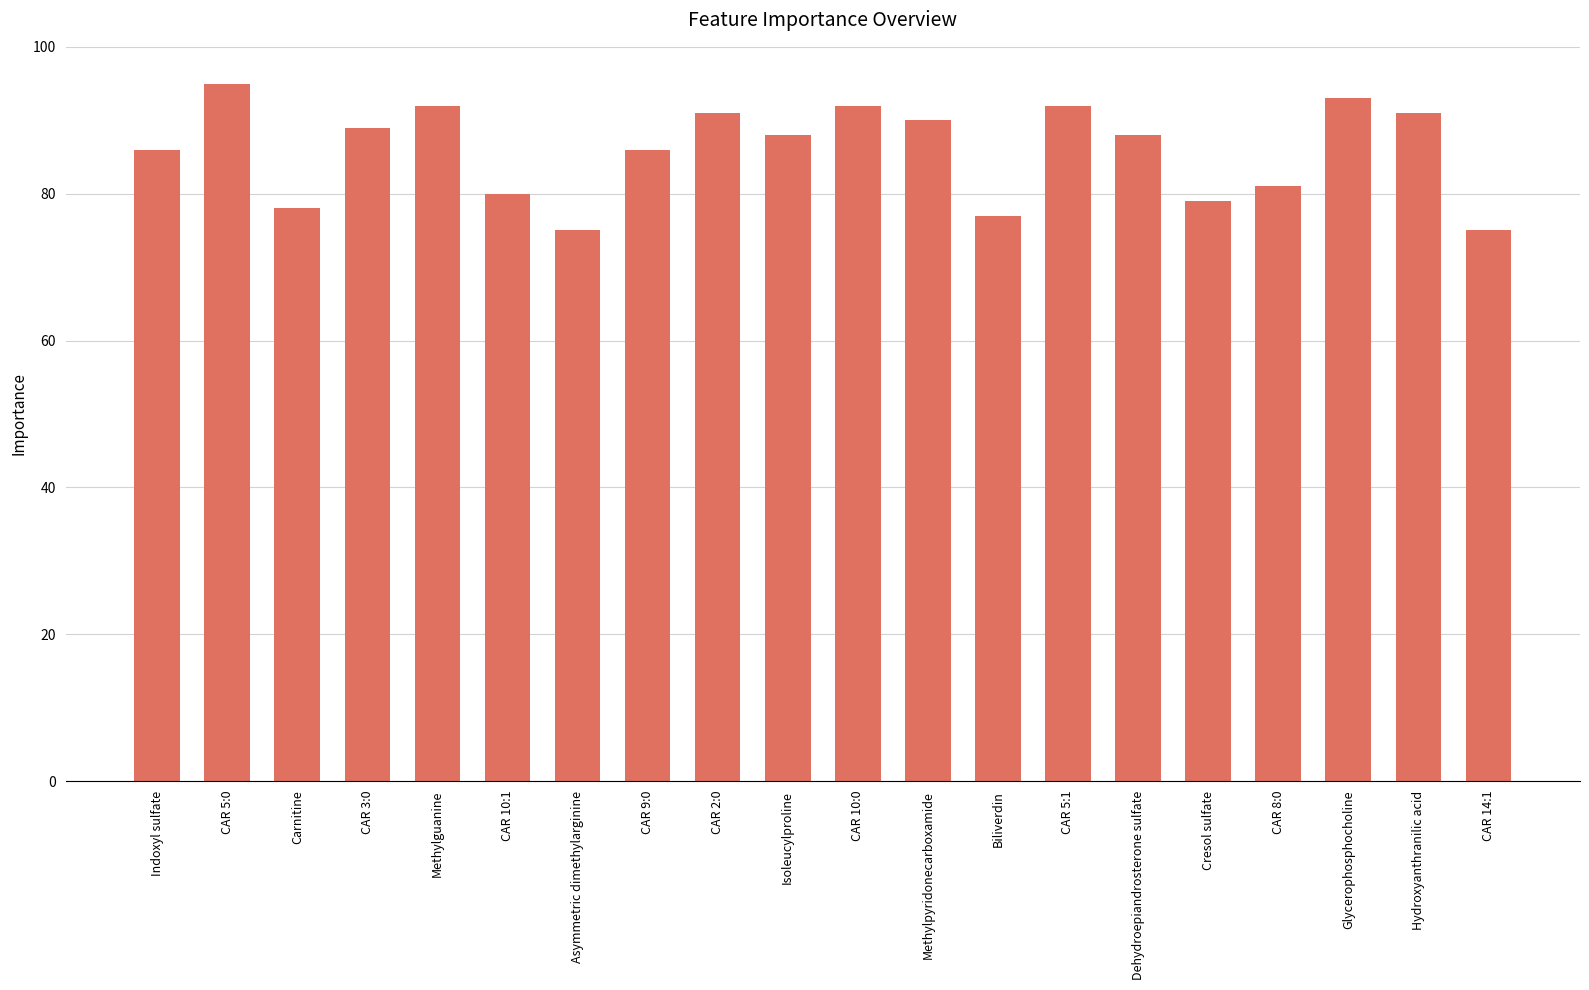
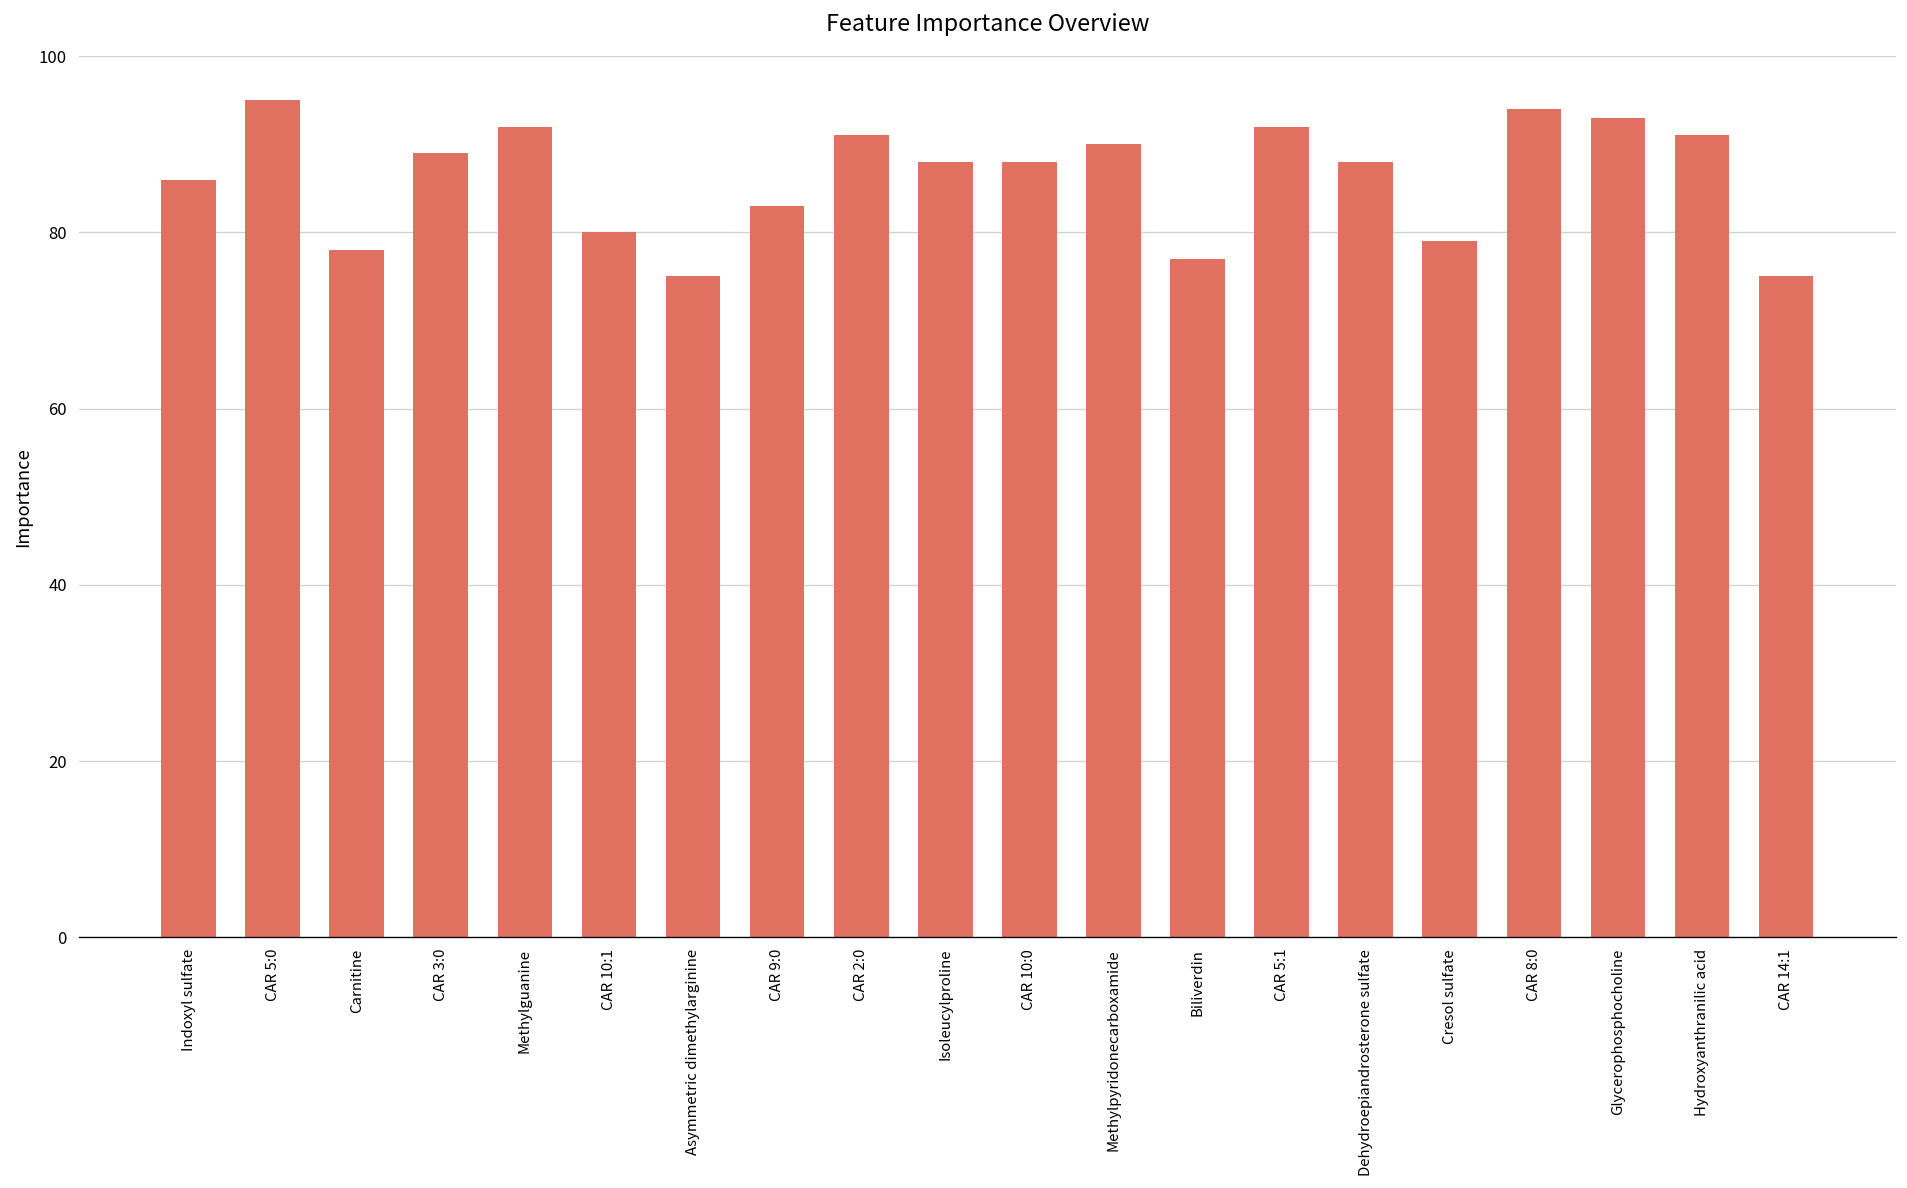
  {
    "Indoxyl sulfate": 86,
    "CAR 5:0": 95,
    "Carnitine": 78,
    "CAR 3:0": 89,
    "Methylguanine": 92,
    "CAR 10:1": 80,
    "Asymmetric dimethylarginine": 75,
-   "CAR 9:0": 86,
+   "CAR 9:0": 83,
    "CAR 2:0": 91,
    "Isoleucylproline": 88,
-   "CAR 10:0": 92,
+   "CAR 10:0": 88,
    "Methylpyridonecarboxamide": 90,
    "Biliverdin": 77,
    "CAR 5:1": 92,
    "Dehydroepiandrosterone sulfate": 88,
    "Cresol sulfate": 79,
-   "CAR 8:0": 81,
+   "CAR 8:0": 94,
    "Glycerophosphocholine": 93,
    "Hydroxyanthranilic acid": 91,
    "CAR 14:1": 75
  }
